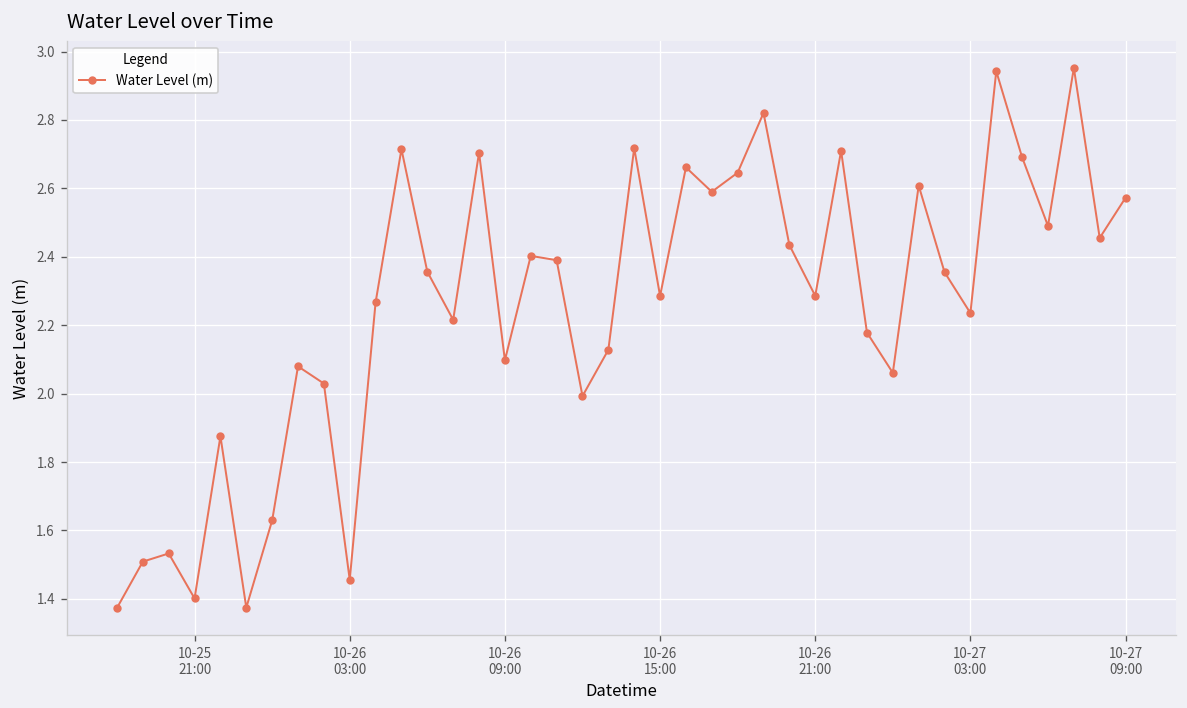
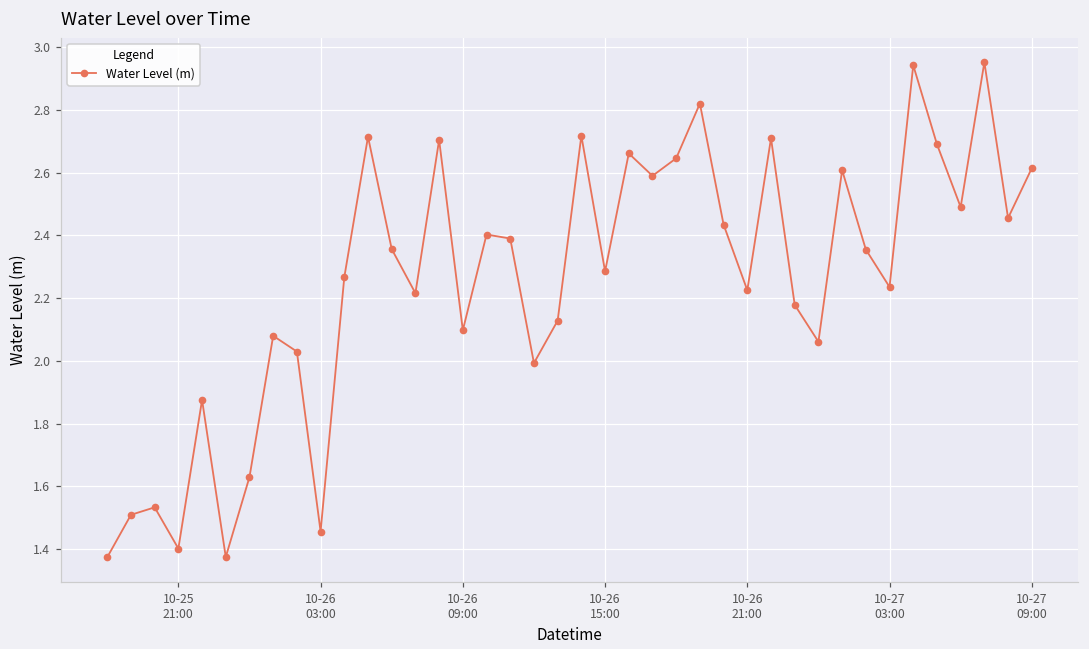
  {
    "10-25 21:00": 1.40,
    "10-26 03:00": 1.46,
    "10-26 09:00": 2.10,
    "10-26 15:00": 2.29,
-   "10-26 21:00": 2.29,
+   "10-26 21:00": 2.23,
    "10-27 03:00": 2.24,
-   "10-27 09:00": 2.57
+   "10-27 09:00": 2.61
  }
